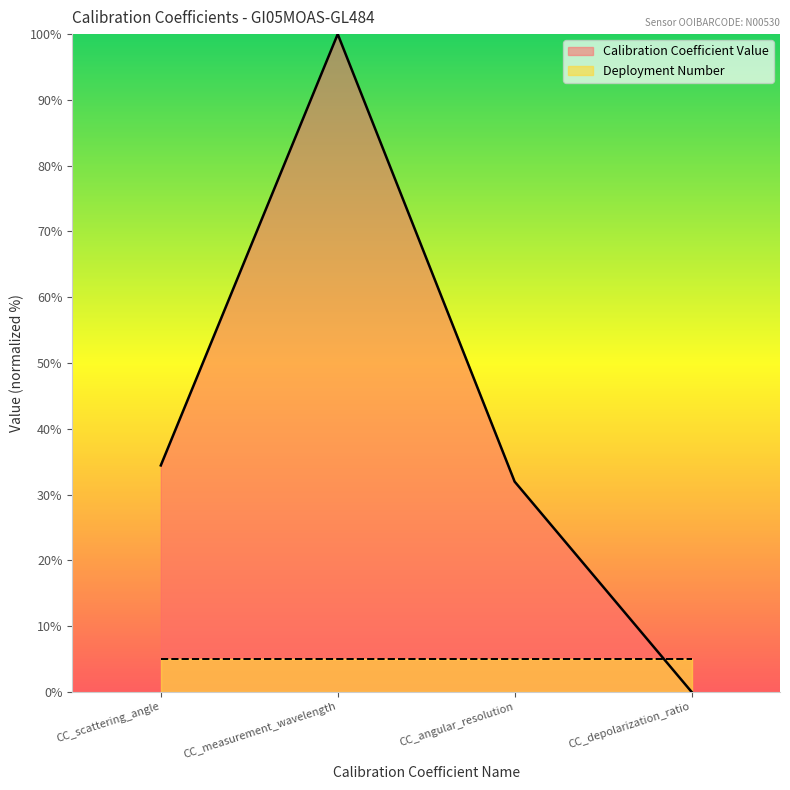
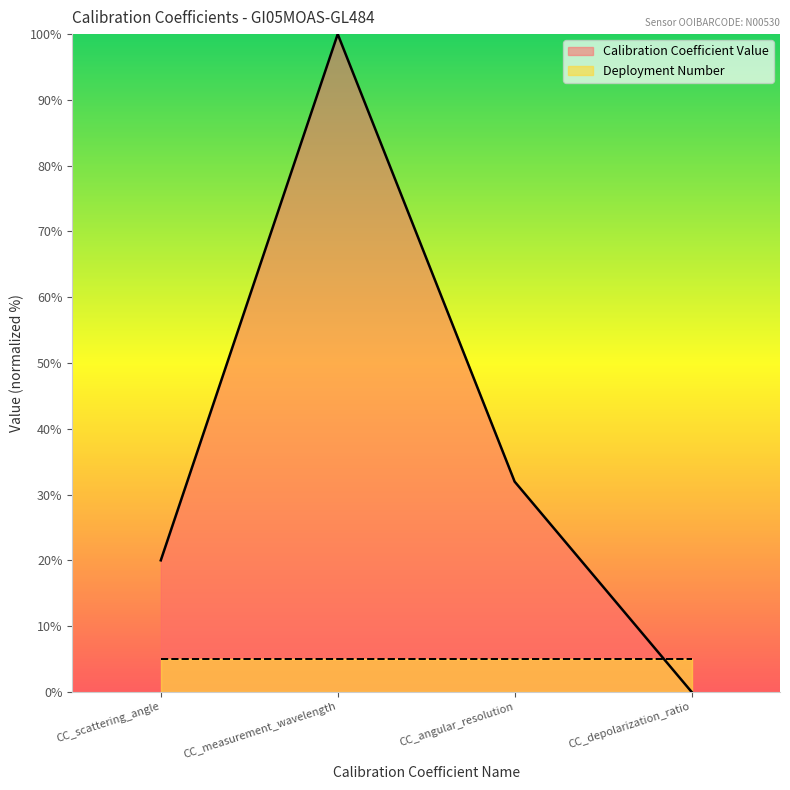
  {
    "Calibration Coefficient Value": {
-     "CC_scattering_angle": "34%",
+     "CC_scattering_angle": "20%",
      "CC_measurement_wavelength": "100%",
      "CC_angular_resolution": "32%",
      "CC_depolarization_ratio": "0%"
    },
    "Deployment Number": {
      "CC_scattering_angle": "5%",
      "CC_measurement_wavelength": "5%",
      "CC_angular_resolution": "5%",
      "CC_depolarization_ratio": "5%"
    }
  }
